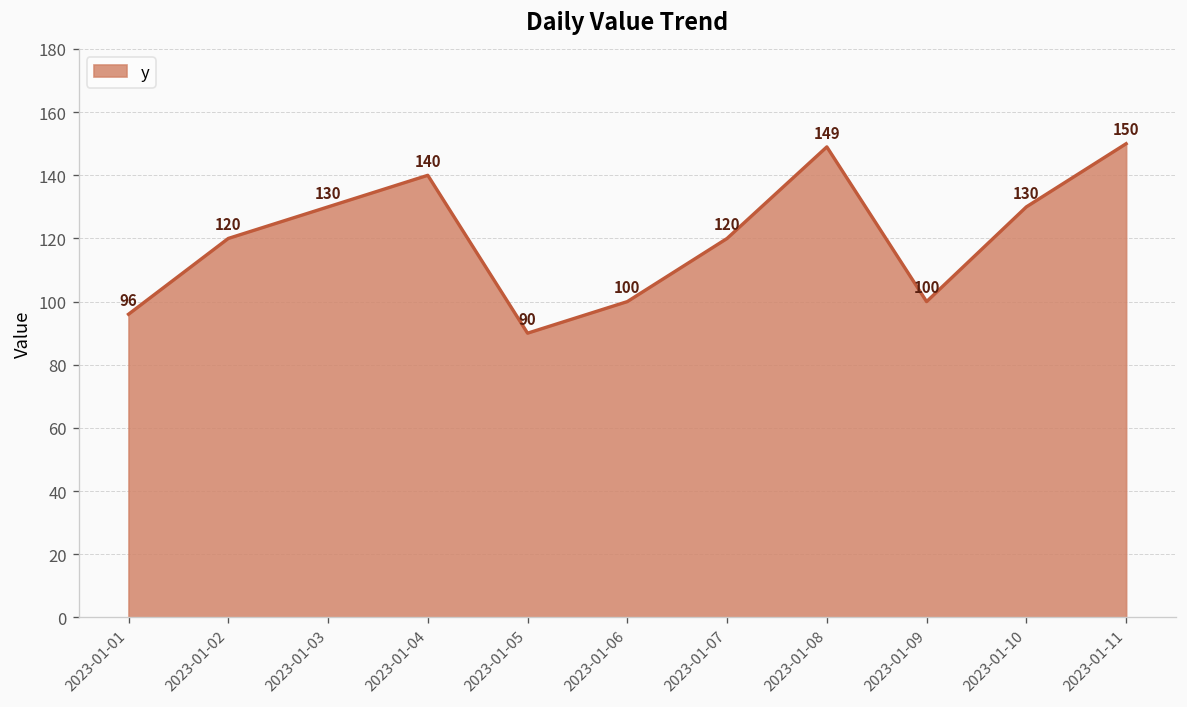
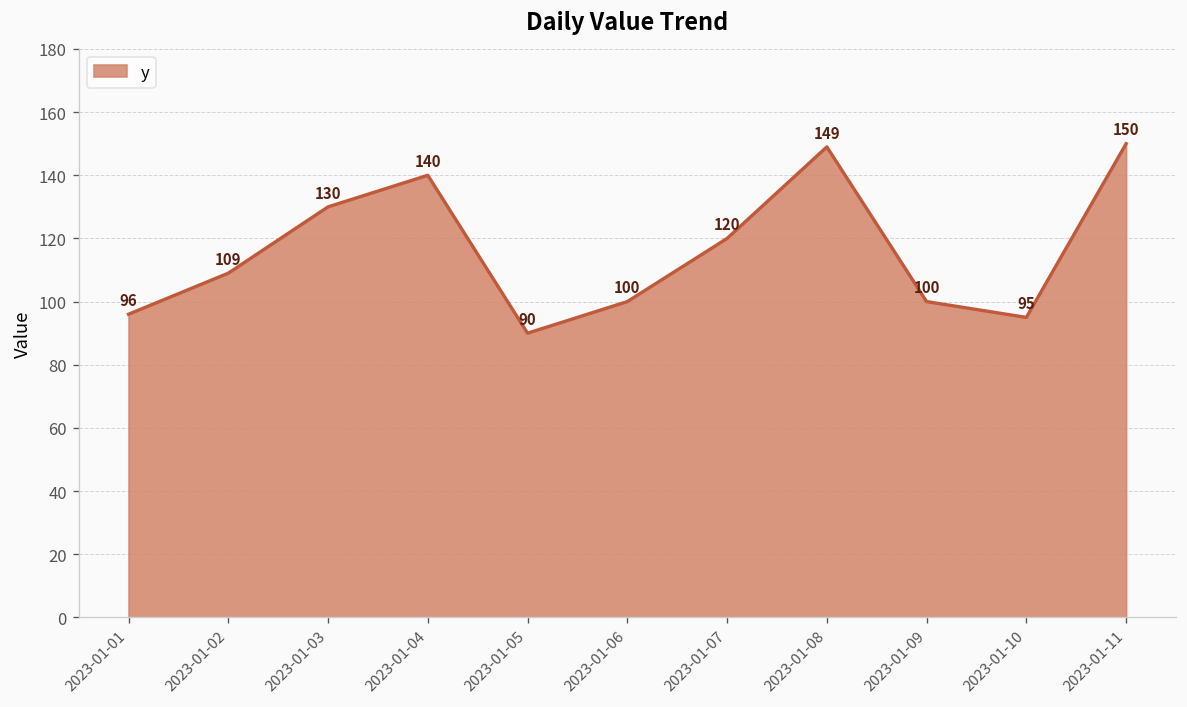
  {
    "2023-01-01": 96,
-   "2023-01-02": 120,
+   "2023-01-02": 109,
    "2023-01-03": 130,
    "2023-01-04": 140,
    "2023-01-05": 90,
    "2023-01-06": 100,
    "2023-01-07": 120,
    "2023-01-08": 149,
    "2023-01-09": 100,
-   "2023-01-10": 130,
+   "2023-01-10": 95,
    "2023-01-11": 150
  }
